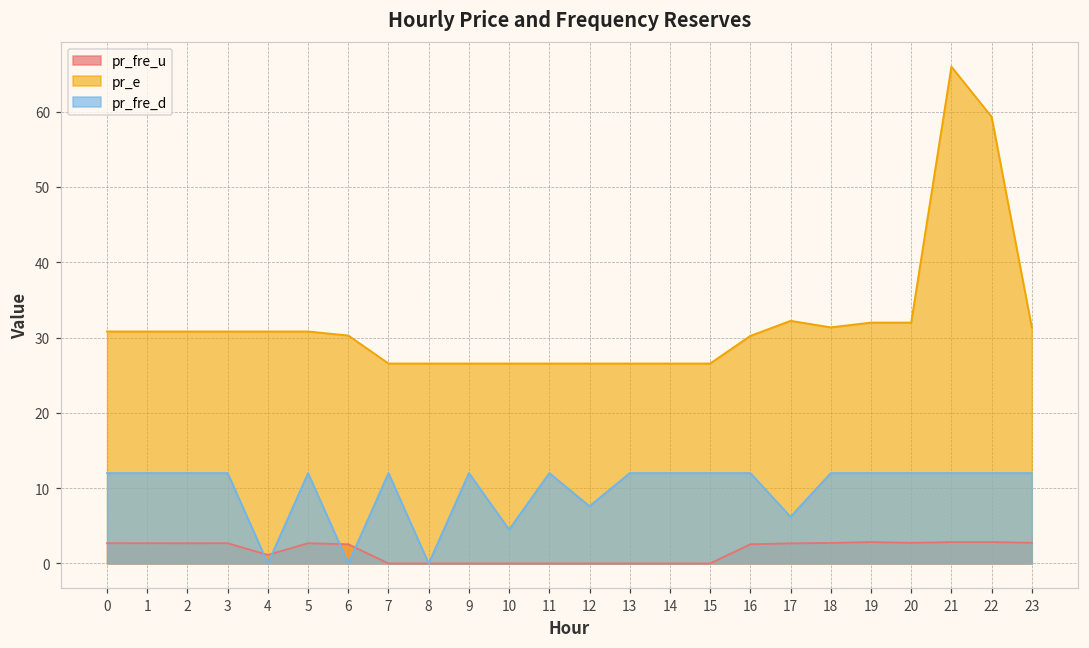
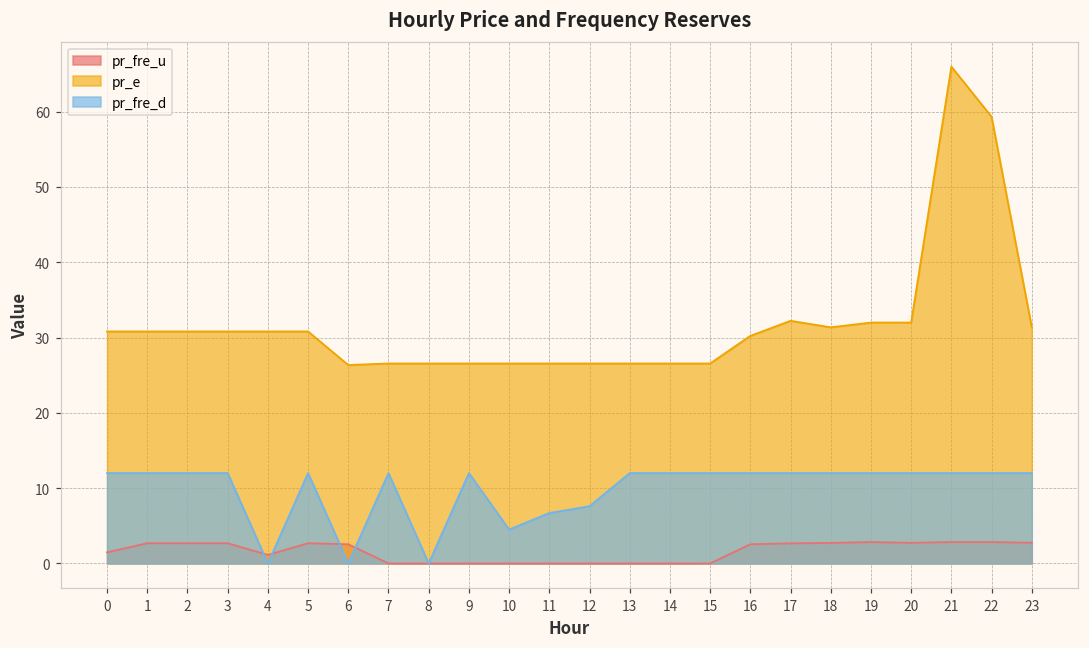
  {
    "pr_fre_u": {
-     "0": 3,
+     "0": 1,
      "1": 3,
      "2": 3,
      "3": 3,
      "4": 1,
      "5": 3,
      "6": 3,
      "7": 0,
      "9": 0,
      "10": 0,
      "11": 0,
      "12": 0,
      "13": 0,
      "14": 0,
      "15": 0,
      "16": 3,
      "17": 3,
      "18": 3,
      "19": 3,
      "20": 3,
      "21": 3,
      "22": 3,
      "23": 3
    },
    "pr_e": {
      "0": 31,
      "1": 31,
      "2": 31,
      "3": 31,
      "4": 31,
      "5": 31,
-     "6": 30,
+     "6": 26,
      "7": 27,
      "8": 27,
      "9": 27,
      "10": 27,
      "11": 27,
      "12": 27,
      "13": 27,
      "14": 27,
      "15": 27,
      "16": 30,
      "17": 32,
      "18": 31,
      "19": 32,
      "20": 32,
      "21": 66,
      "22": 59,
      "23": 31
    },
    "pr_fre_d": {
      "0": 12,
      "1": 12,
      "2": 12,
      "3": 12,
      "4": 0,
      "5": 12,
      "6": 0,
      "7": 12,
      "9": 12,
      "10": 5,
-     "11": 12,
+     "11": 7,
      "12": 8,
      "13": 12,
      "14": 12,
      "15": 12,
      "16": 12,
-     "17": 6,
+     "17": 12,
      "18": 12,
      "19": 12,
      "20": 12,
      "21": 12,
      "22": 12,
      "23": 12
    }
  }
